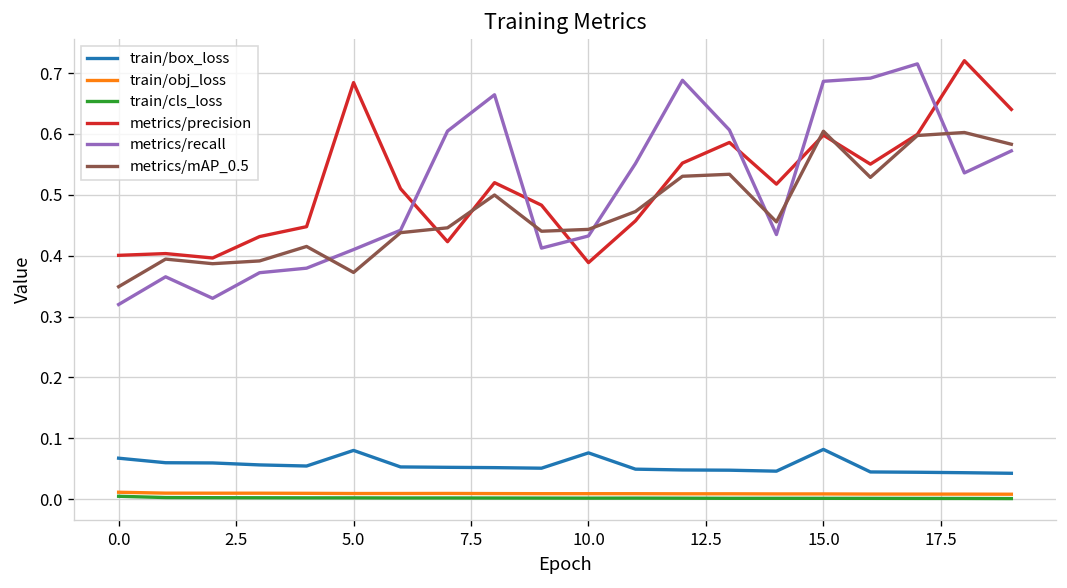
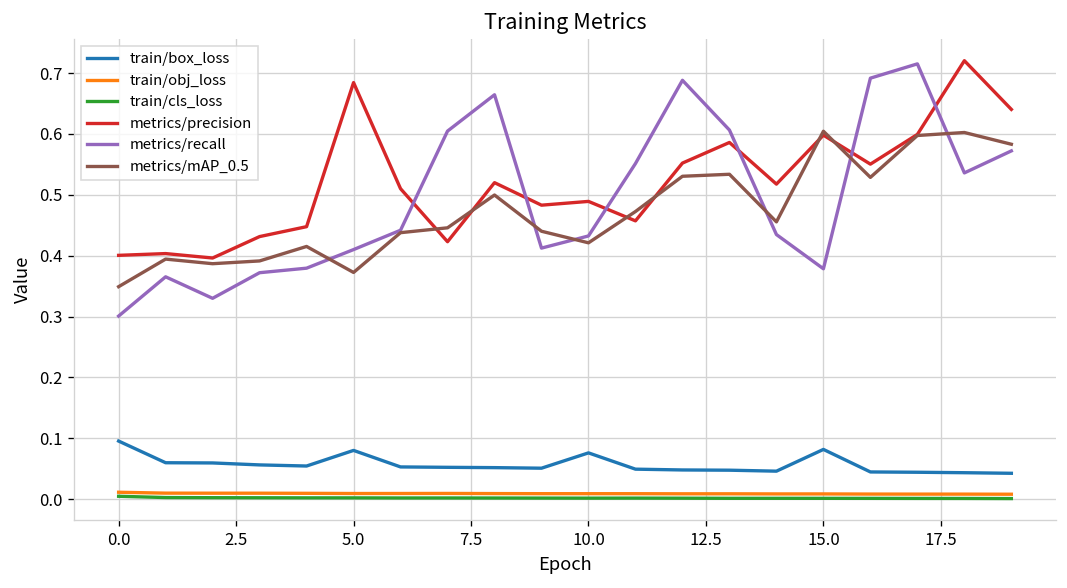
  {
    "train/box_loss": {
-     "0.0": 0.07,
+     "0.0": 0.10,
      "5.0": 0.08,
      "10.0": 0.08,
      "15.0": 0.08
    },
    "train/obj_loss": {
      "0.0": 0.01,
      "5.0": 0.01,
      "10.0": 0.01,
      "15.0": 0.01
    },
    "train/cls_loss": {
      "0.0": 0.00,
      "5.0": 0.00,
      "10.0": 0.00,
      "15.0": 0.00
    },
    "metrics/precision": {
      "0.0": 0.40,
      "5.0": 0.68,
-     "10.0": 0.39,
+     "10.0": 0.49,
      "15.0": 0.60
    },
    "metrics/recall": {
-     "0.0": 0.32,
+     "0.0": 0.30,
      "5.0": 0.41,
      "10.0": 0.43,
-     "15.0": 0.69
+     "15.0": 0.38
    },
    "metrics/mAP_0.5": {
      "0.0": 0.35,
      "5.0": 0.37,
-     "10.0": 0.44,
+     "10.0": 0.42,
      "15.0": 0.60
    }
  }
